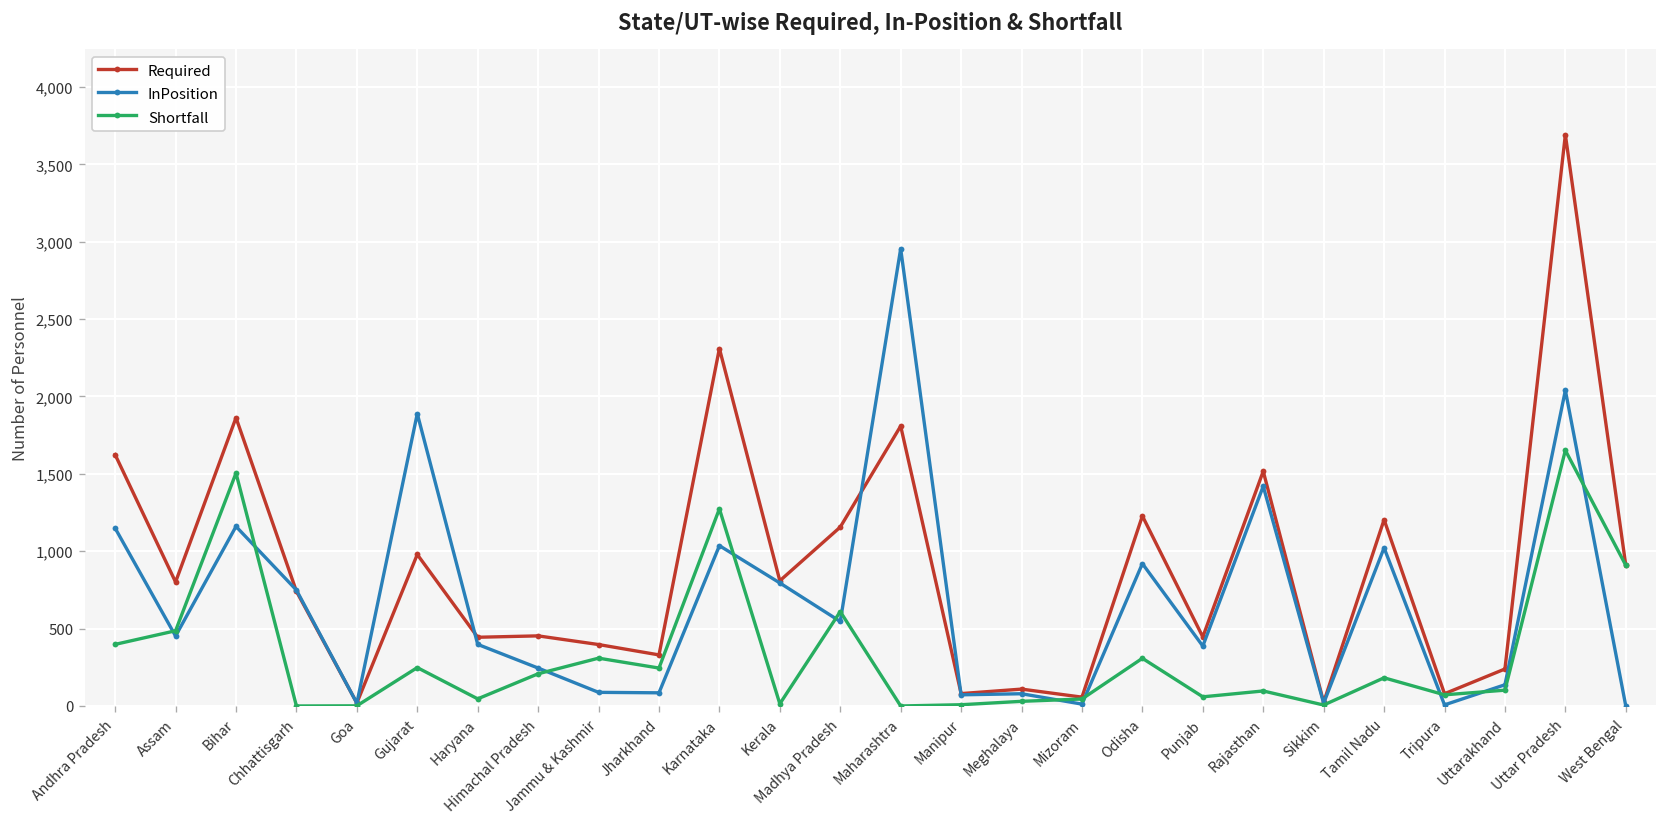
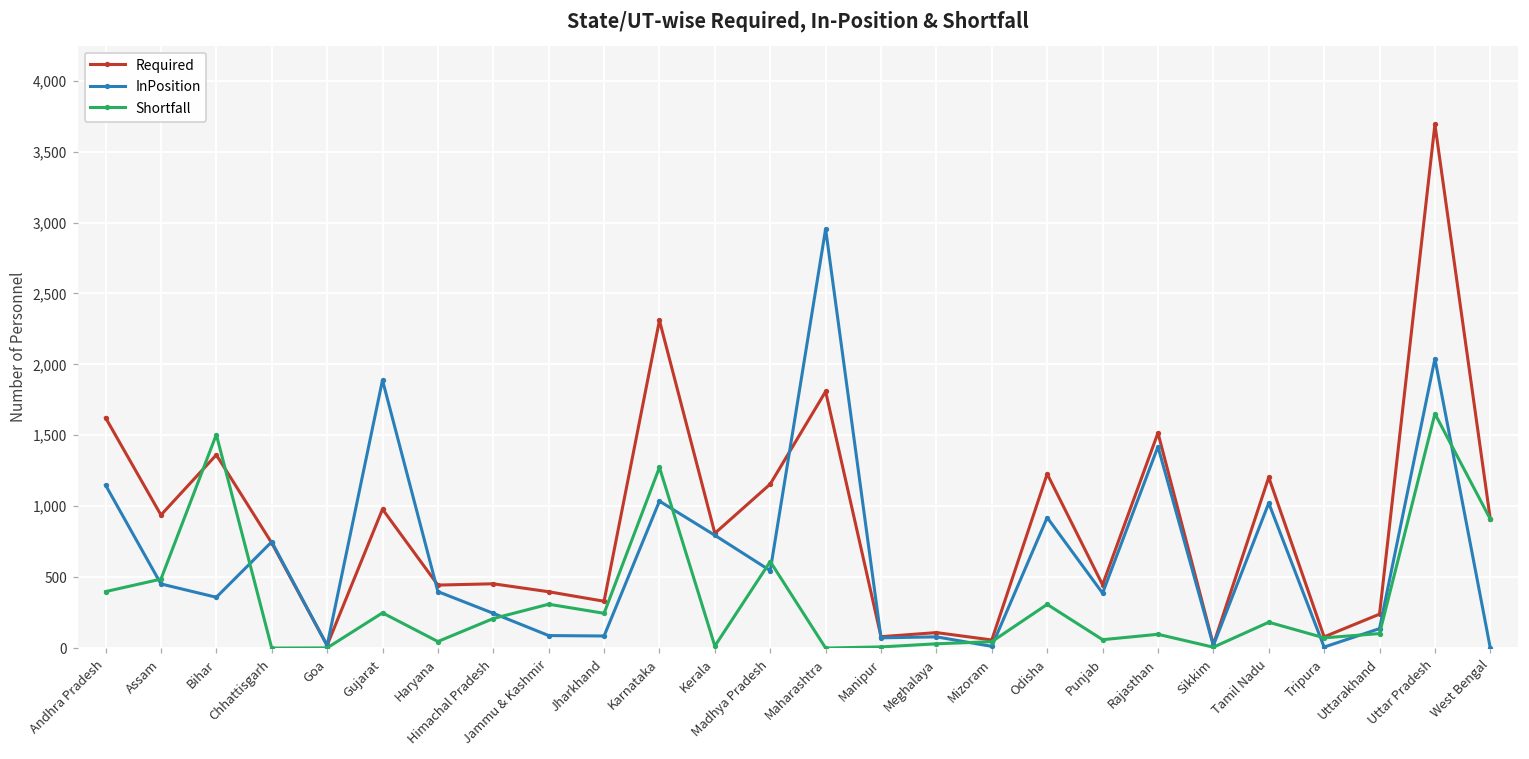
  {
    "Required": {
      "Andhra Pradesh": "1,620",
-     "Assam": "800",
-     "Bihar": "1,860",
+     "Assam": "940",
+     "Bihar": "1,360",
      "Gujarat": "980",
      "Haryana": "440",
      "Himachal Pradesh": "450",
      "Jammu & Kashmir": "400",
      "Jharkhand": "330",
      "Karnataka": "2,310",
      "Madhya Pradesh": "1,160",
      "Maharashtra": "1,810",
      "Meghalaya": "110",
      "Odisha": "1,230",
      "Punjab": "450",
      "Rajasthan": "1,520",
      "Tamil Nadu": "1,200",
      "Uttarakhand": "240",
      "Uttar Pradesh": "3,690"
    },
    "InPosition": {
      "Andhra Pradesh": "1,150",
      "Assam": "450",
-     "Bihar": "1,160",
+     "Bihar": "360",
      "Gujarat": "1,890",
      "Haryana": "400",
      "Himachal Pradesh": "250",
      "Jammu & Kashmir": "90",
      "Jharkhand": "90",
      "Karnataka": "1,040",
      "Madhya Pradesh": "550",
      "Maharashtra": "2,960",
      "Meghalaya": "80",
      "Mizoram": "10",
      "Odisha": "920",
      "Punjab": "390",
      "Rajasthan": "1,420",
      "Tamil Nadu": "1,020",
      "Tripura": "10",
      "Uttarakhand": "140",
      "Uttar Pradesh": "2,040",
      "West Bengal": "0"
    },
    "Shortfall": {
      "Andhra Pradesh": "400",
      "Assam": "490",
      "Bihar": "1,510",
      "Chhattisgarh": "0",
      "Gujarat": "250",
      "Haryana": "50",
      "Himachal Pradesh": "210",
      "Jammu & Kashmir": "310",
      "Jharkhand": "250",
      "Karnataka": "1,270",
      "Kerala": "10",
      "Madhya Pradesh": "610",
      "Maharashtra": "0",
      "Manipur": "10",
      "Meghalaya": "30",
      "Odisha": "310",
      "Punjab": "60",
      "Rajasthan": "100",
      "Tamil Nadu": "180",
      "Uttarakhand": "100",
      "Uttar Pradesh": "1,650"
    }
  }
